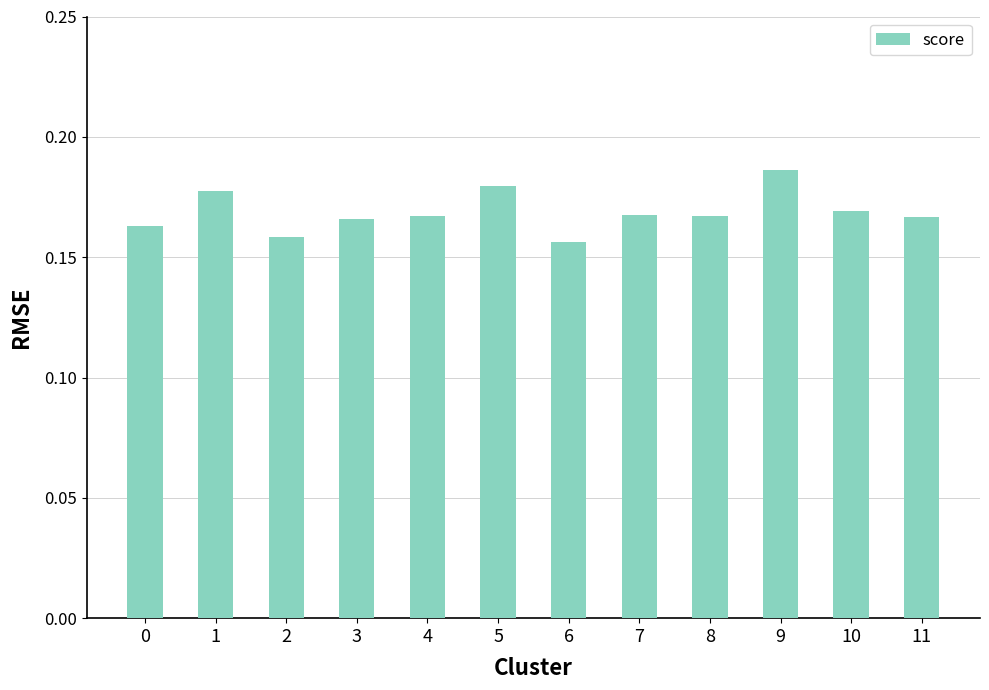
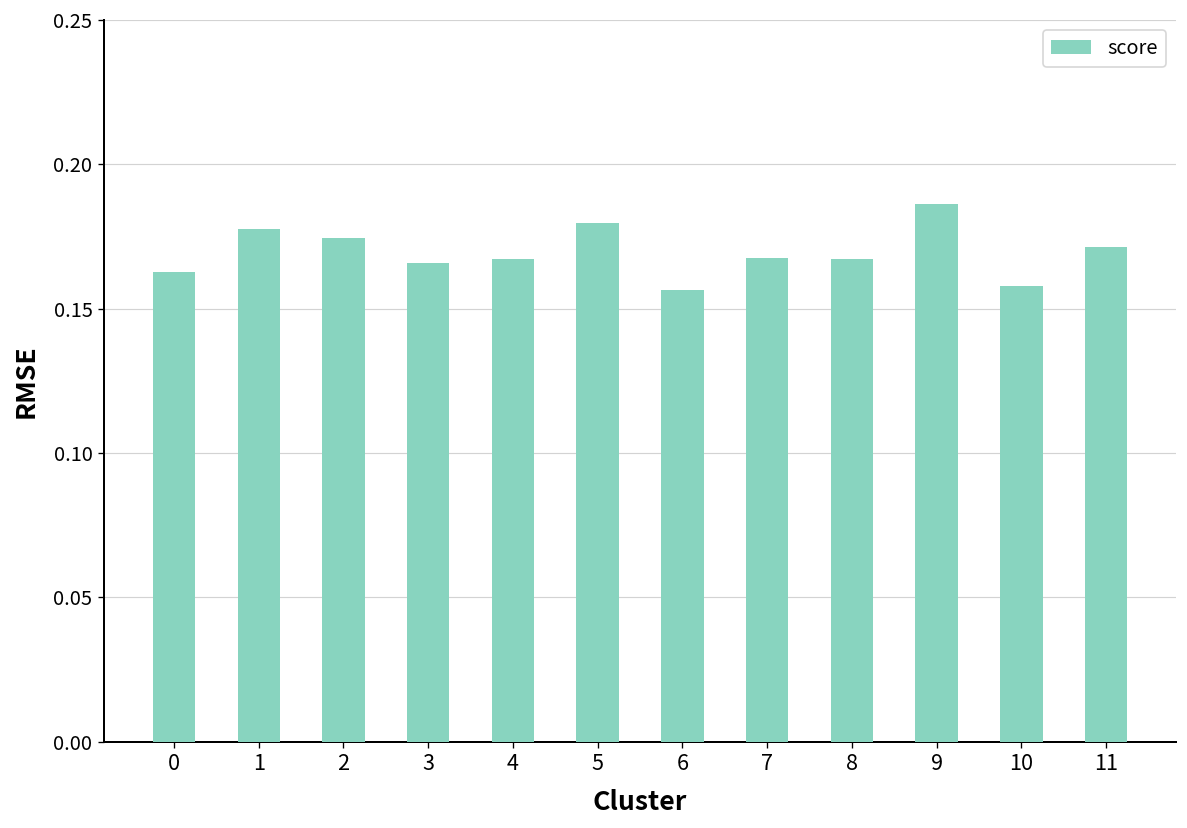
  {
    "0": 0.163,
    "1": 0.178,
-   "2": 0.159,
+   "2": 0.174,
    "3": 0.166,
    "4": 0.167,
    "5": 0.180,
    "6": 0.156,
    "7": 0.168,
    "8": 0.167,
    "9": 0.186,
-   "10": 0.169,
-   "11": 0.167
+   "10": 0.158,
+   "11": 0.171
  }
